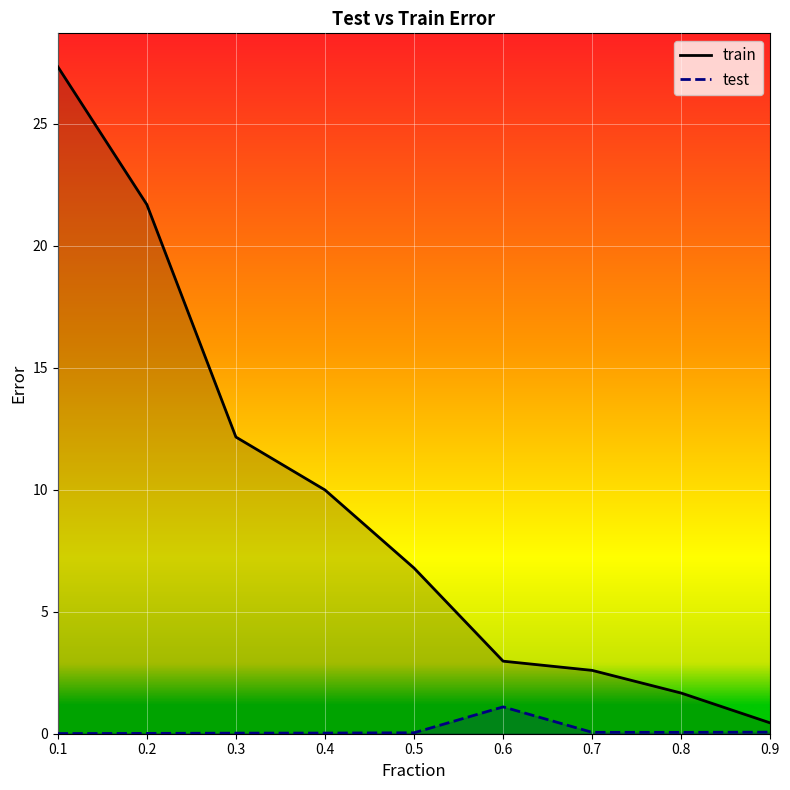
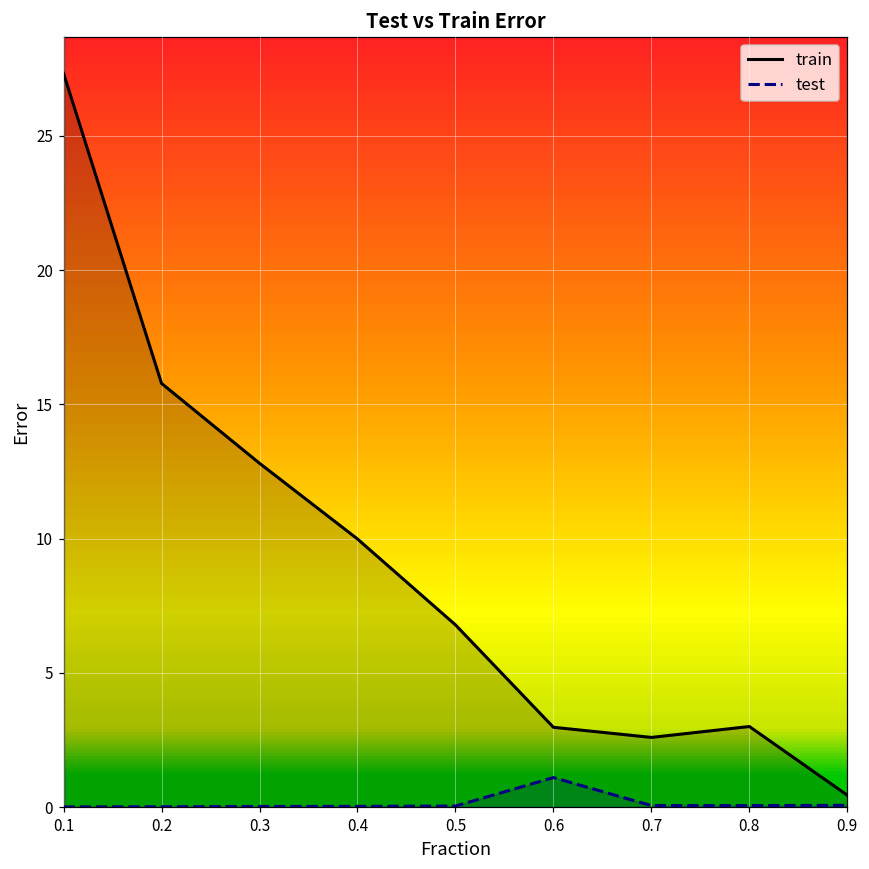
  {
    "train": {
      "0.1": 27.3,
-     "0.2": 21.7,
-     "0.3": 12.2,
+     "0.2": 15.8,
+     "0.3": 12.8,
      "0.4": 10.0,
      "0.5": 6.8,
      "0.6": 3.0,
      "0.7": 2.6,
-     "0.8": 1.7,
+     "0.8": 3.0,
      "0.9": 0.4
    },
    "test": {
      "0.1": 0.0,
      "0.2": 0.0,
      "0.3": 0.0,
      "0.4": 0.0,
      "0.5": 0.0,
      "0.6": 1.1,
      "0.7": 0.1,
      "0.8": 0.1,
      "0.9": 0.1
    }
  }
